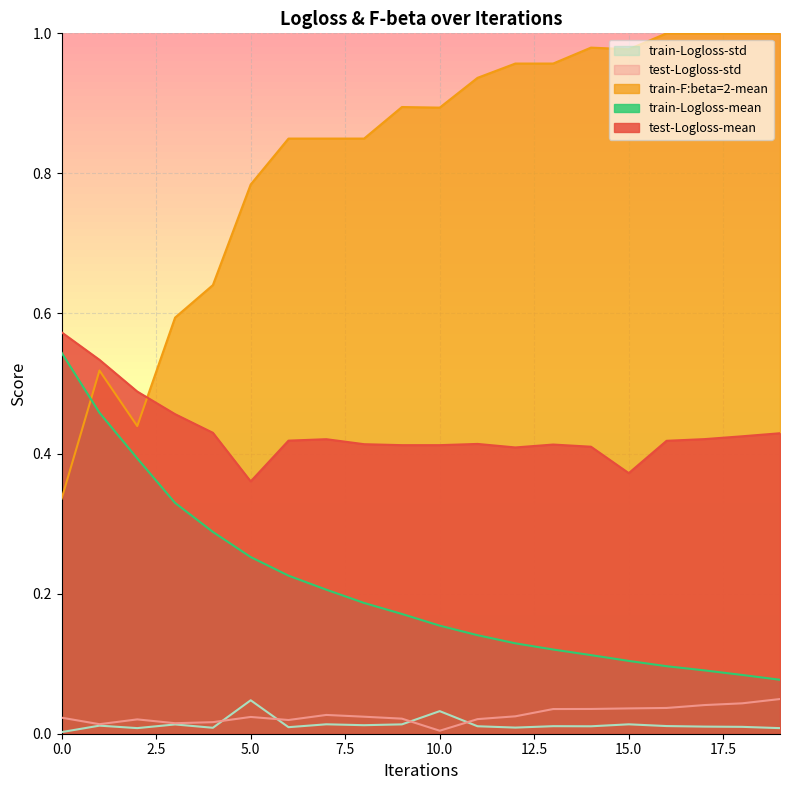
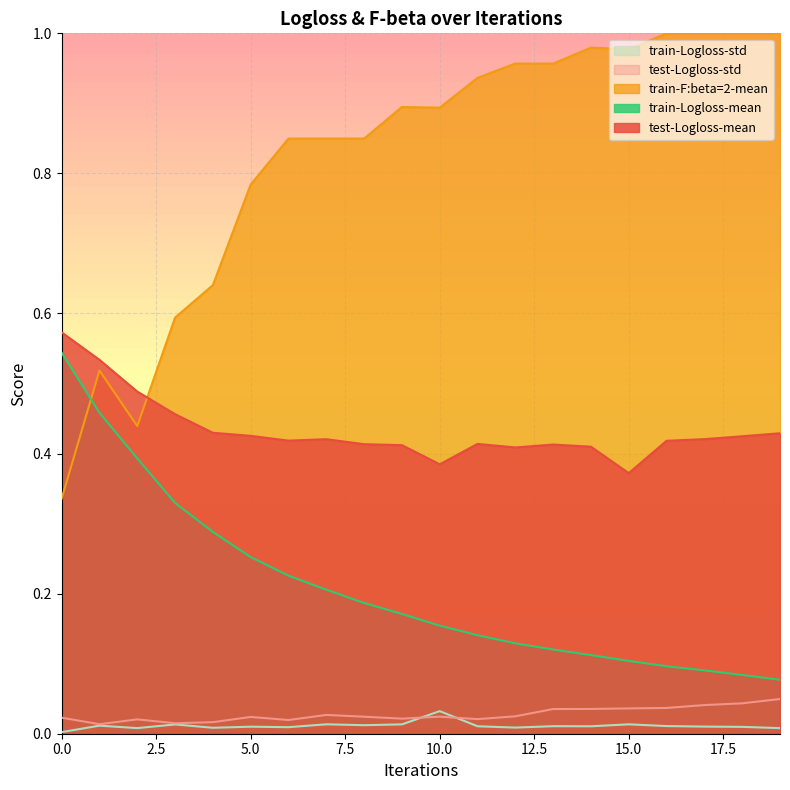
  {
    "train-Logloss-std": {
      "0.0": 0.00,
-     "5.0": 0.05,
+     "5.0": 0.01,
      "10.0": 0.03,
      "15.0": 0.01
    },
    "test-Logloss-std": {
      "0.0": 0.02,
      "5.0": 0.02,
-     "10.0": 0.00,
+     "10.0": 0.02,
      "15.0": 0.04
    },
    "train-F:beta=2-mean": {
      "0.0": 0.34,
      "5.0": 0.78,
      "10.0": 0.89
    },
    "train-Logloss-mean": {
      "0.0": 0.54,
      "5.0": 0.25,
      "10.0": 0.15,
      "15.0": 0.10
    },
    "test-Logloss-mean": {
      "0.0": 0.57,
-     "5.0": 0.36,
-     "10.0": 0.41,
+     "5.0": 0.43,
+     "10.0": 0.38,
      "15.0": 0.37
    }
  }
